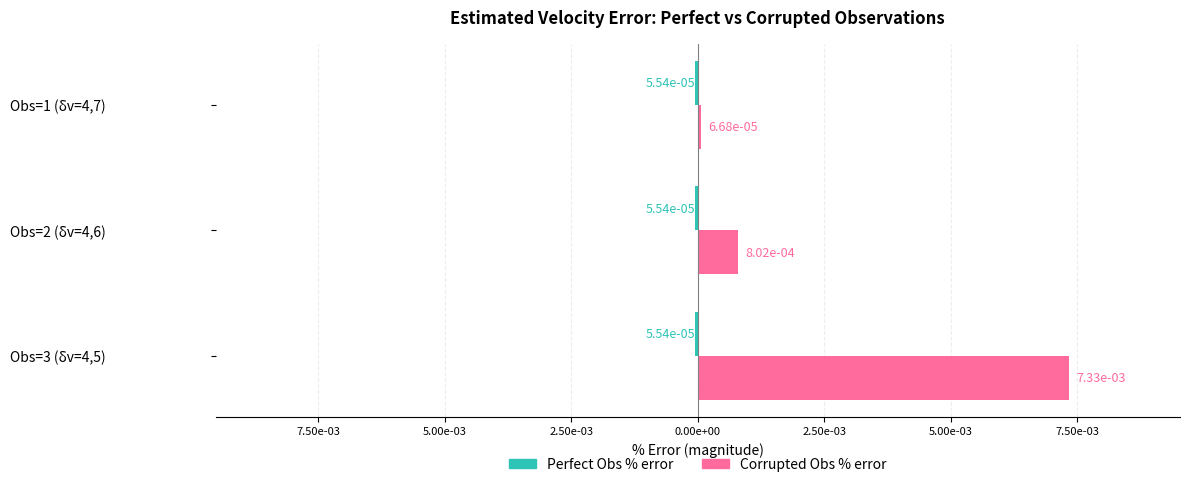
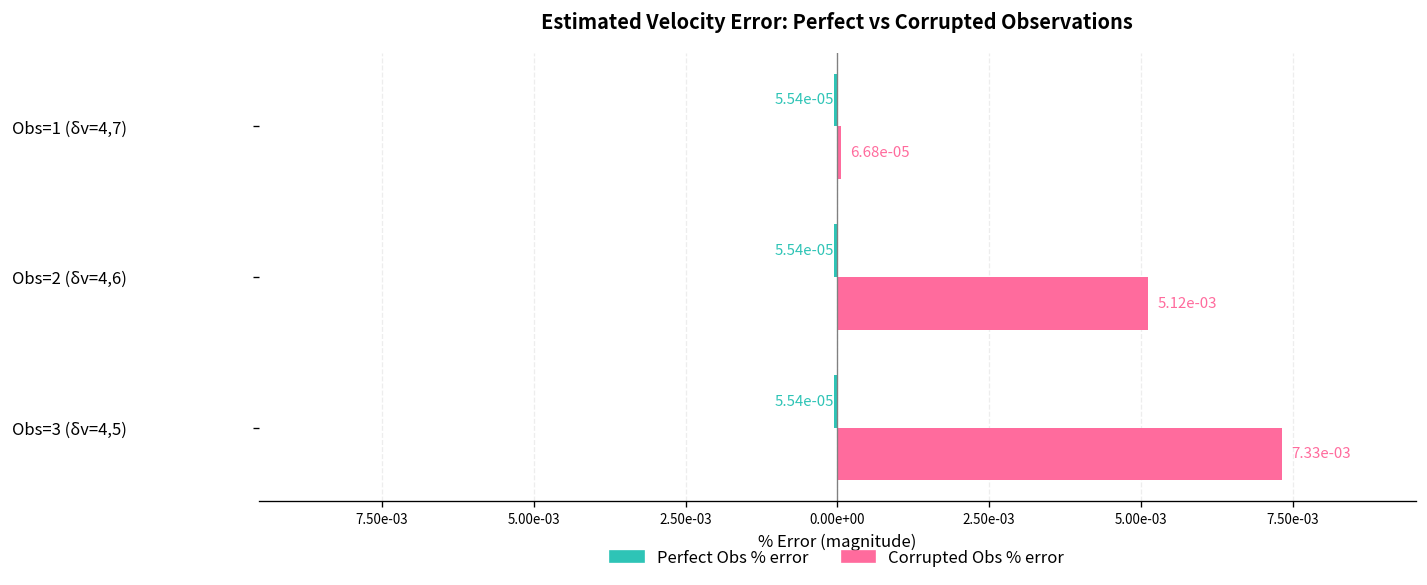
  {
    "Perfect Obs % error": {
      "Obs=1 (δv=4,7)": "5.54e-05",
      "Obs=2 (δv=4,6)": "5.54e-05",
      "Obs=3 (δv=4,5)": "5.54e-05"
    },
    "Corrupted Obs % error": {
      "Obs=1 (δv=4,7)": "6.68e-05",
-     "Obs=2 (δv=4,6)": "8.02e-04",
+     "Obs=2 (δv=4,6)": "5.12e-03",
      "Obs=3 (δv=4,5)": "7.33e-03"
    }
  }
